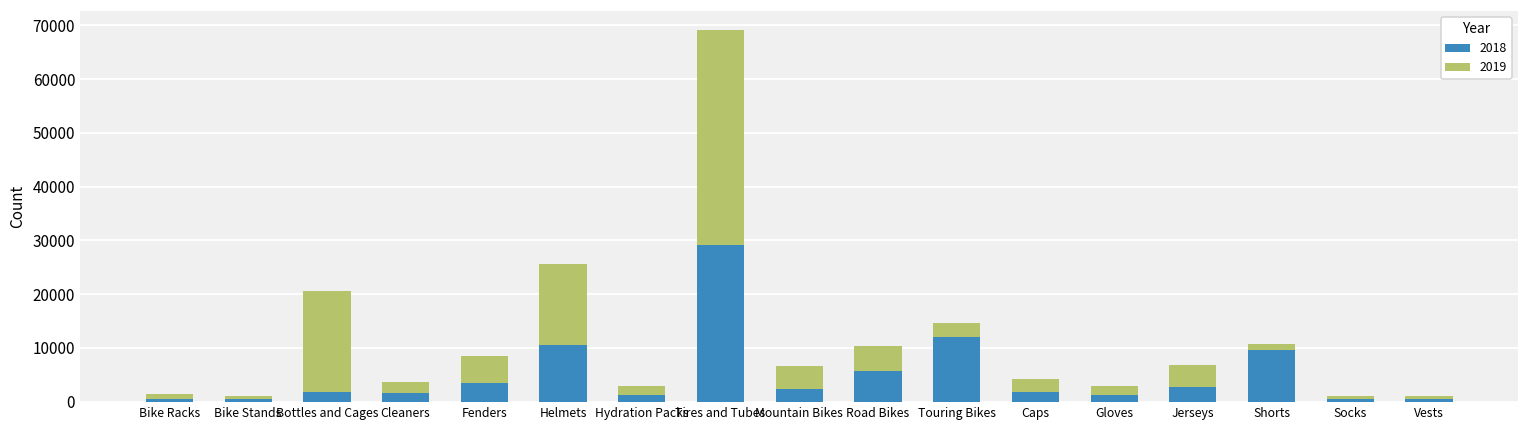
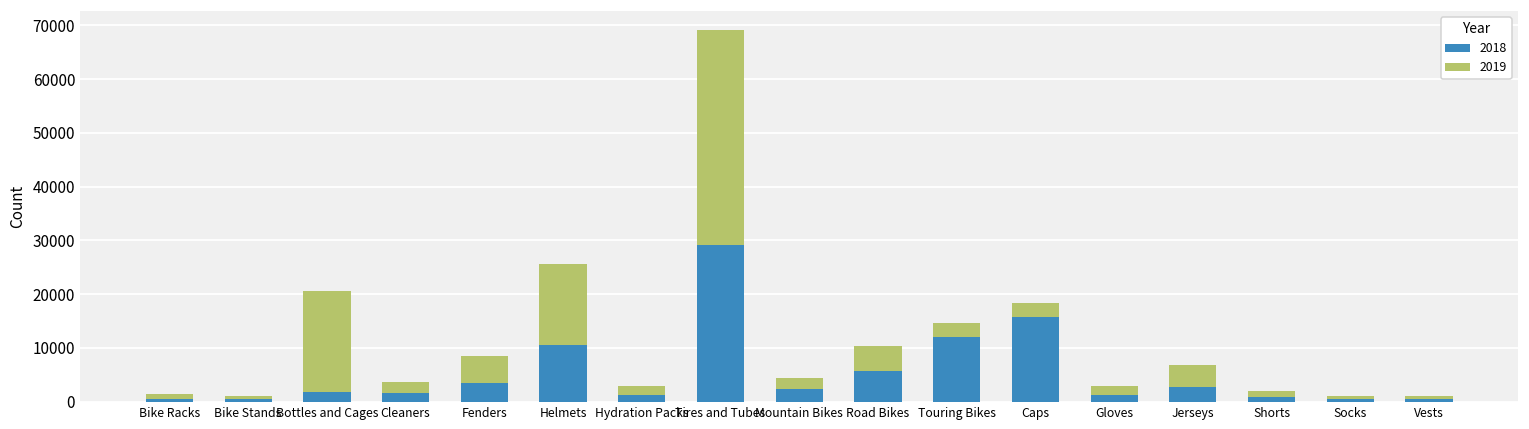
  {
    "2018": {
      "Bike Racks": 1000,
      "Bottles and Cages": 2000,
      "Cleaners": 2000,
      "Fenders": 3000,
      "Helmets": 11000,
      "Hydration Packs": 1000,
      "Tires and Tubes": 29000,
      "Mountain Bikes": 2000,
      "Road Bikes": 6000,
      "Touring Bikes": 12000,
-     "Caps": 2000,
+     "Caps": 16000,
      "Gloves": 1000,
      "Jerseys": 3000,
-     "Shorts": 10000
+     "Shorts": 1000
    },
    "2019": {
      "Bike Racks": 1000,
      "Bottles and Cages": 19000,
      "Cleaners": 2000,
      "Fenders": 5000,
      "Helmets": 15000,
      "Hydration Packs": 2000,
      "Tires and Tubes": 40000,
-     "Mountain Bikes": 4000,
+     "Mountain Bikes": 2000,
      "Road Bikes": 5000,
      "Touring Bikes": 3000,
      "Caps": 3000,
      "Gloves": 2000,
      "Jerseys": 4000,
      "Shorts": 1000,
      "Socks": 1000,
      "Vests": 1000
    }
  }
